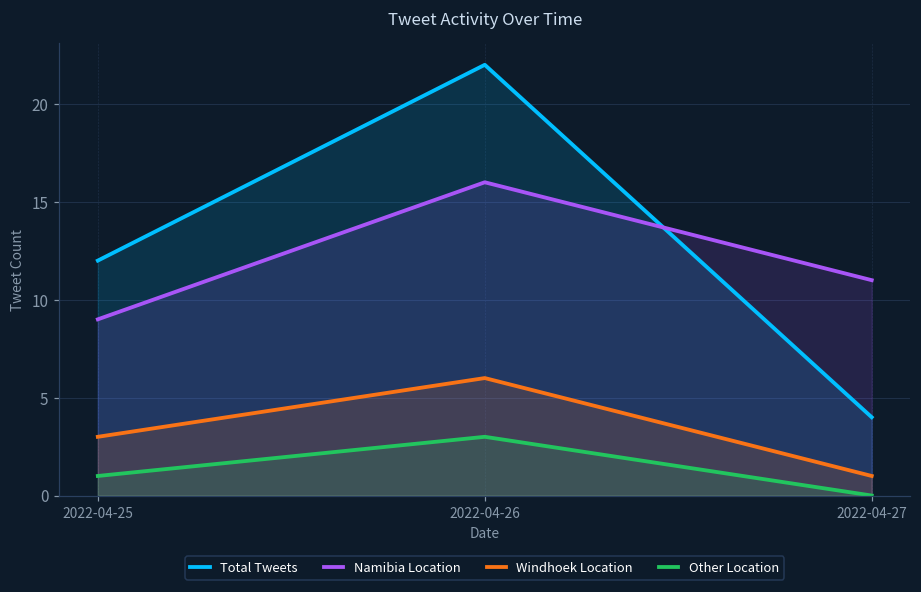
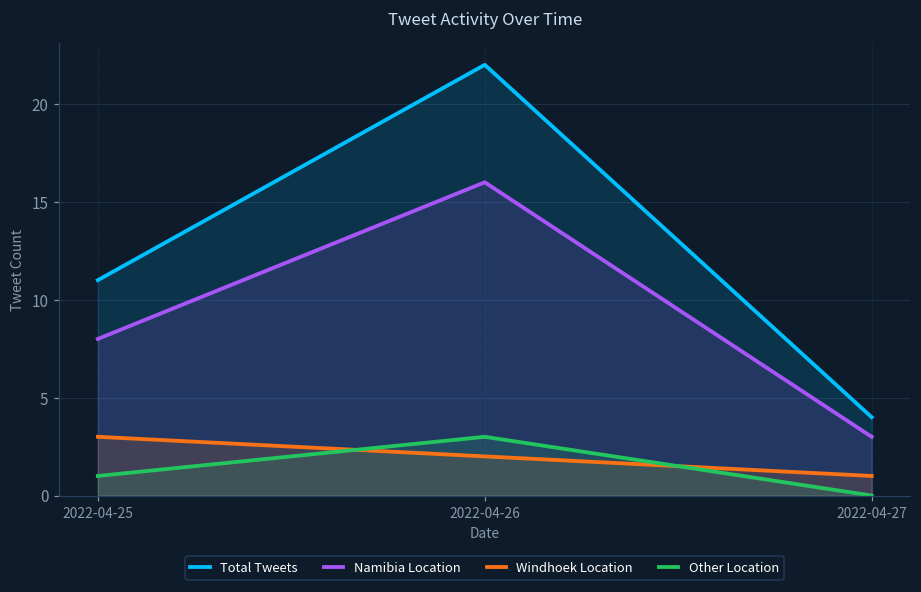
  {
    "Total Tweets": {
-     "2022-04-25": 12,
+     "2022-04-25": 11,
      "2022-04-26": 22,
      "2022-04-27": 4
    },
    "Namibia Location": {
-     "2022-04-25": 9,
+     "2022-04-25": 8,
      "2022-04-26": 16,
-     "2022-04-27": 11
+     "2022-04-27": 3
    },
    "Windhoek Location": {
      "2022-04-25": 3,
-     "2022-04-26": 6,
+     "2022-04-26": 2,
      "2022-04-27": 1
    },
    "Other Location": {
      "2022-04-25": 1,
      "2022-04-26": 3,
      "2022-04-27": 0
    }
  }
